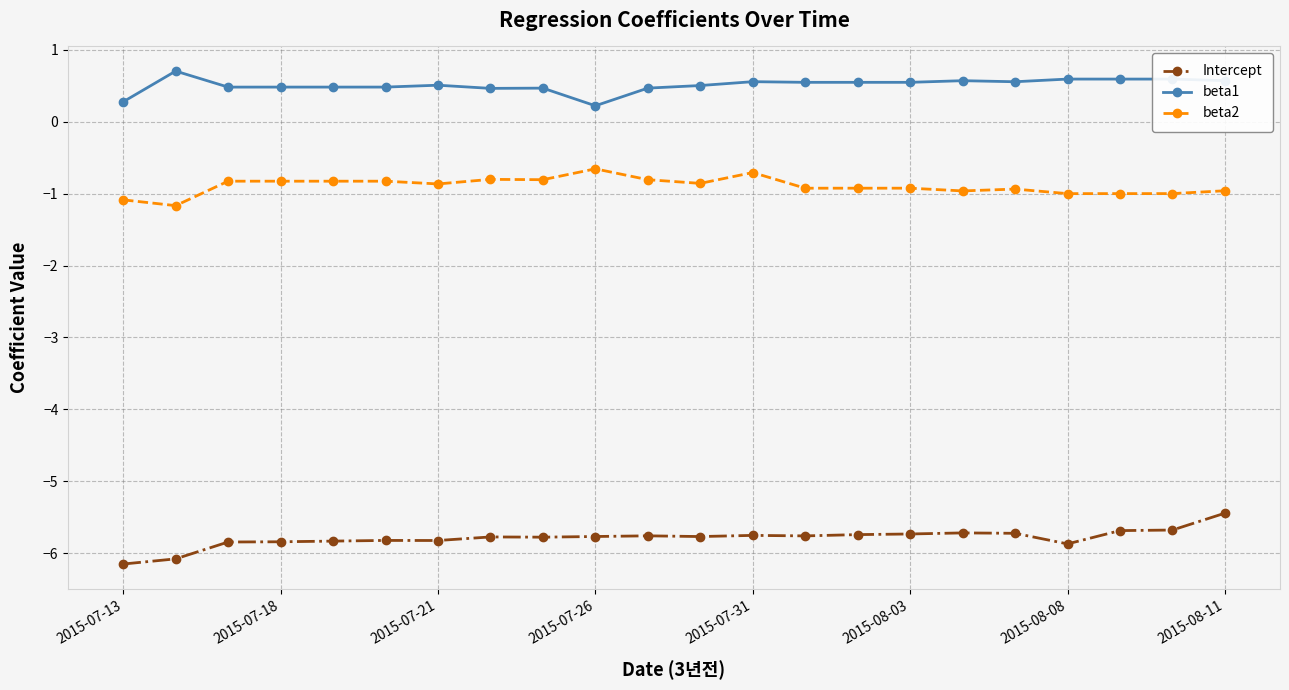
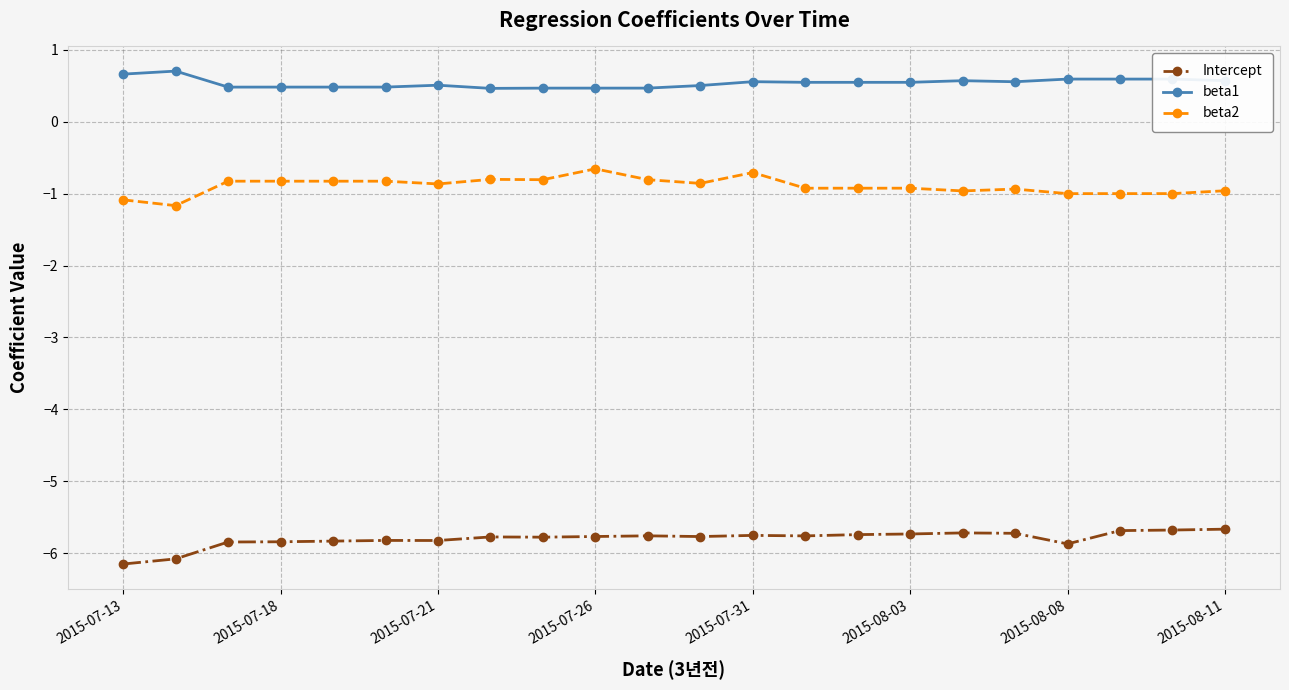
  {
    "Intercept": {
      "2015-07-13": -6.2,
      "2015-07-18": -5.8,
      "2015-07-21": -5.8,
      "2015-07-26": -5.8,
      "2015-07-31": -5.8,
      "2015-08-03": -5.7,
      "2015-08-08": -5.9,
-     "2015-08-11": -5.4
+     "2015-08-11": -5.7
    },
    "beta1": {
-     "2015-07-13": 0.3,
+     "2015-07-13": 0.7,
      "2015-07-18": 0.5,
      "2015-07-21": 0.5,
-     "2015-07-26": 0.2,
+     "2015-07-26": 0.5,
      "2015-07-31": 0.6,
      "2015-08-03": 0.5,
      "2015-08-08": 0.6
    },
    "beta2": {
      "2015-07-13": -1.1,
      "2015-07-18": -0.8,
      "2015-07-21": -0.9,
      "2015-07-26": -0.7,
      "2015-07-31": -0.7,
      "2015-08-03": -0.9,
      "2015-08-08": -1.0,
      "2015-08-11": -1.0
    }
  }
